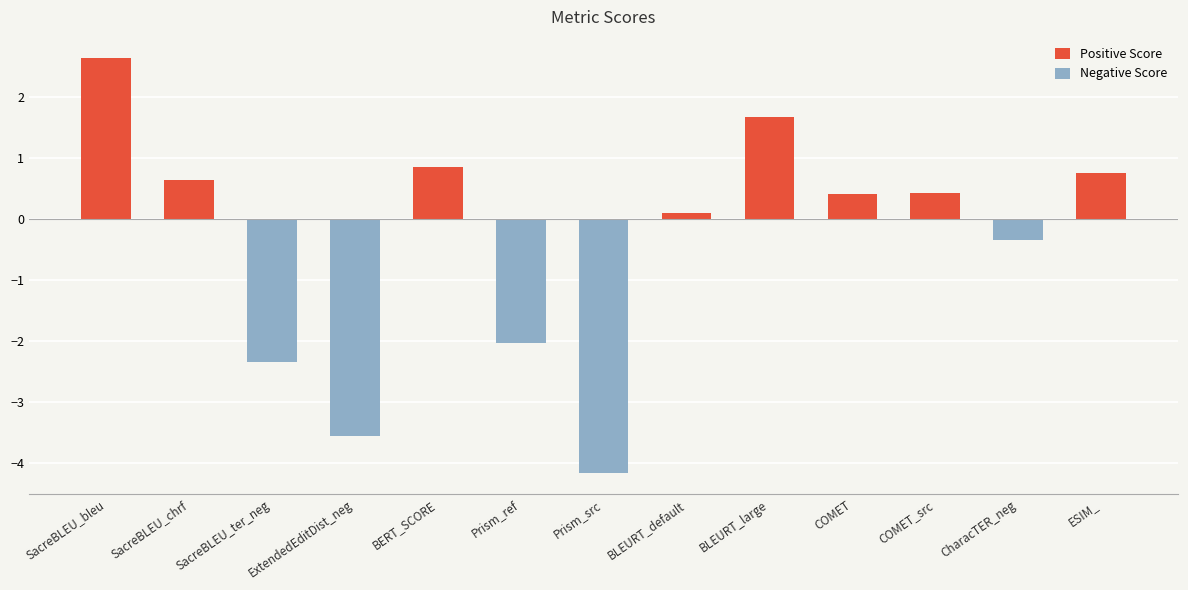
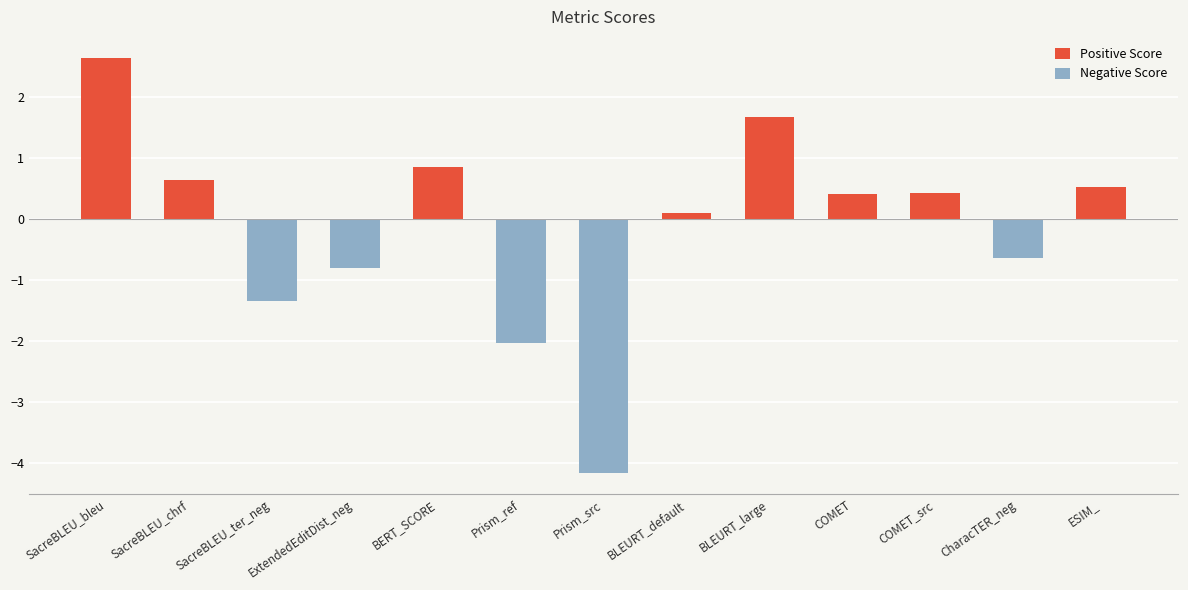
  {
    "SacreBLEU_bleu": 2.6,
    "SacreBLEU_chrf": 0.6,
-   "SacreBLEU_ter_neg": -2.3,
-   "ExtendedEditDist_neg": -3.6,
+   "SacreBLEU_ter_neg": -1.4,
+   "ExtendedEditDist_neg": -0.8,
    "BERT_SCORE": 0.8,
    "Prism_ref": -2.0,
    "Prism_src": -4.2,
    "BLEURT_default": 0.1,
    "BLEURT_large": 1.7,
    "COMET": 0.4,
    "COMET_src": 0.4,
-   "CharacTER_neg": -0.4,
-   "ESIM_": 0.8
+   "CharacTER_neg": -0.6,
+   "ESIM_": 0.5
  }
